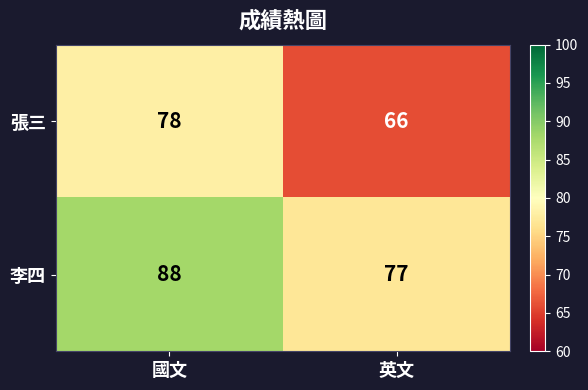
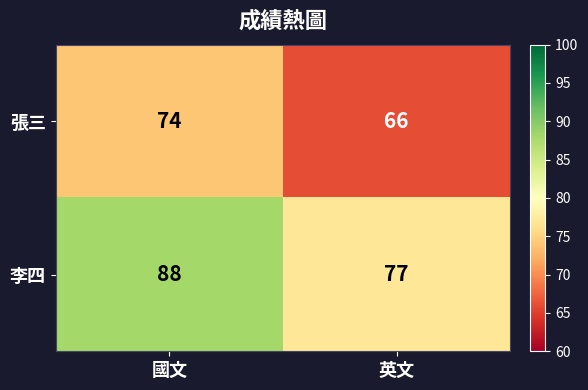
  {
    "張三": {
-     "國文": 78,
+     "國文": 74,
      "英文": 66
    },
    "李四": {
      "國文": 88,
      "英文": 77
    }
  }
